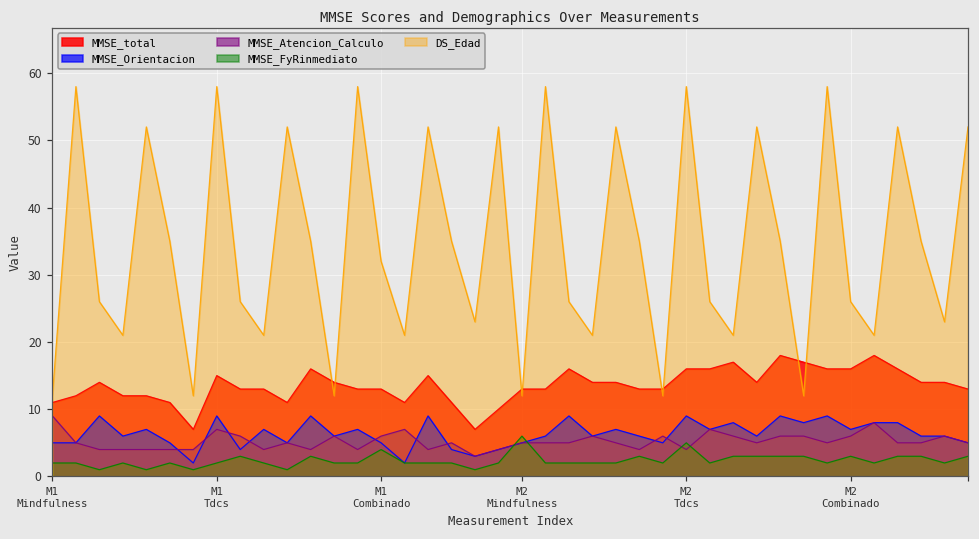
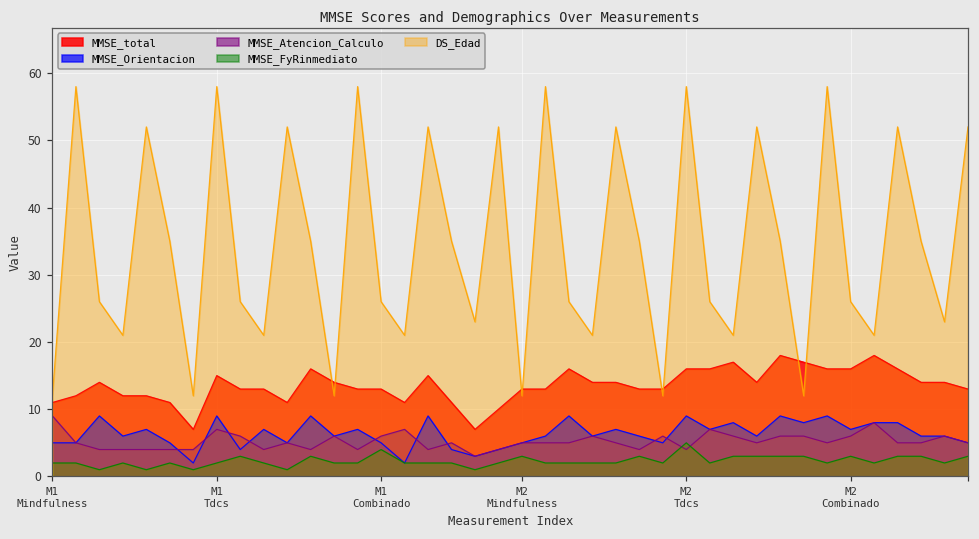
  {
    "MMSE_total": {
      "M1 Mindfulness": 11,
      "M1 Tdcs": 15,
      "M1 Combinado": 13,
      "M2 Mindfulness": 13,
      "M2 Tdcs": 16,
      "M2 Combinado": 16
    },
    "MMSE_Orientacion": {
      "M1 Mindfulness": 5,
      "M1 Tdcs": 9,
      "M1 Combinado": 5,
      "M2 Tdcs": 9,
      "M2 Combinado": 7
    },
    "MMSE_Atencion_Calculo": {
      "M1 Mindfulness": 9,
      "M1 Tdcs": 7,
      "M1 Combinado": 6,
      "M2 Tdcs": 4,
      "M2 Combinado": 6
    },
    "MMSE_FyRinmediato": {
      "M1 Mindfulness": 2,
      "M1 Tdcs": 2,
      "M1 Combinado": 4,
-     "M2 Mindfulness": 6,
+     "M2 Mindfulness": 3,
      "M2 Tdcs": 5,
      "M2 Combinado": 3
    },
    "DS_Edad": {
      "M1 Mindfulness": 12,
      "M1 Tdcs": 58,
-     "M1 Combinado": 32,
+     "M1 Combinado": 26,
      "M2 Mindfulness": 12,
      "M2 Tdcs": 58,
      "M2 Combinado": 26
    }
  }
